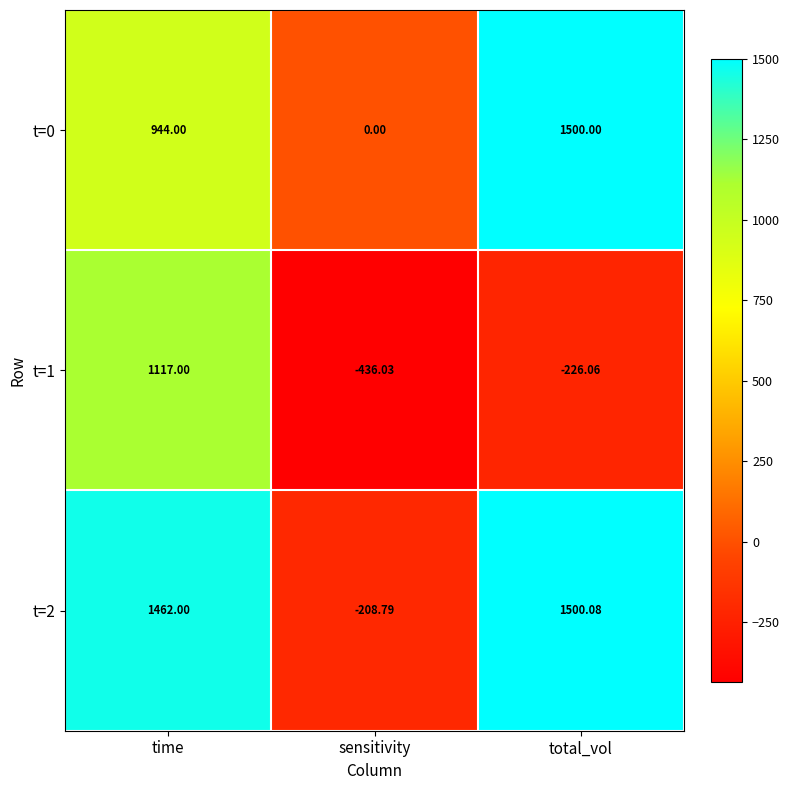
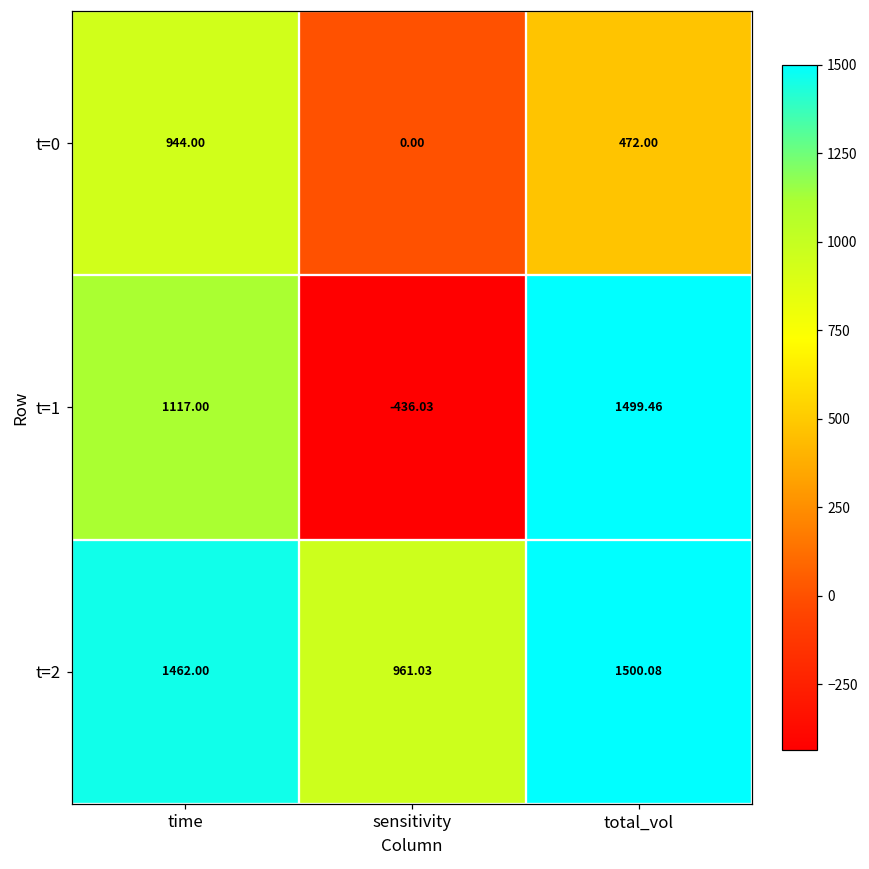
  {
    "t=0": {
      "time": 944.00,
      "sensitivity": 0.00,
-     "total_vol": 1500.00
+     "total_vol": 472.00
    },
    "t=1": {
      "time": 1117.00,
      "sensitivity": -436.03,
-     "total_vol": -226.06
+     "total_vol": 1499.46
    },
    "t=2": {
      "time": 1462.00,
-     "sensitivity": -208.79,
+     "sensitivity": 961.03,
      "total_vol": 1500.08
    }
  }
